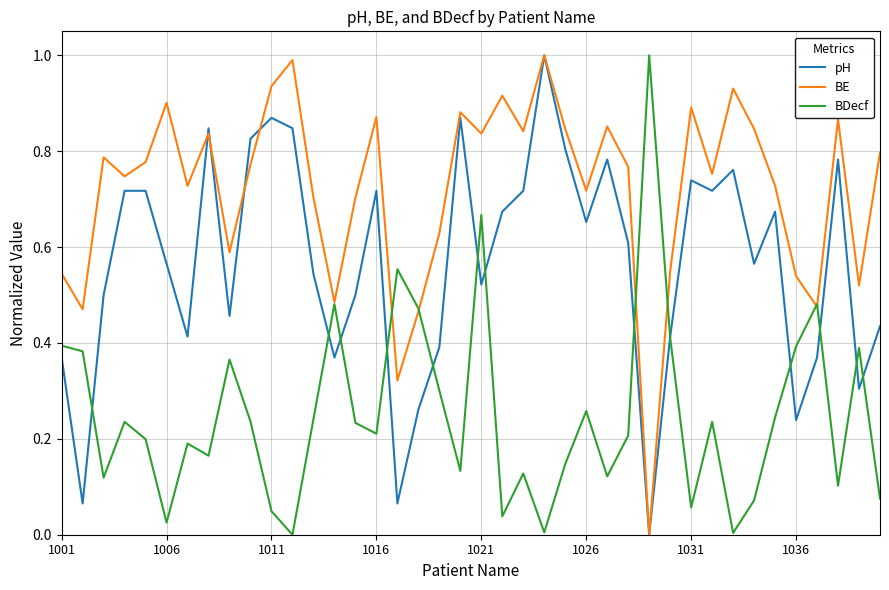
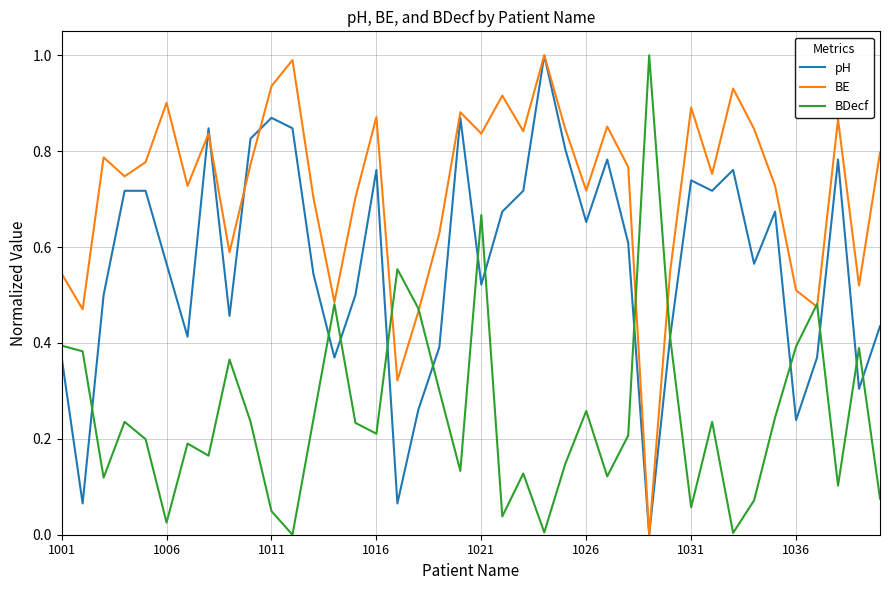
  {
    "pH": {
      "1001": 0.37,
      "1006": 0.57,
      "1011": 0.87,
-     "1016": 0.72,
+     "1016": 0.76,
      "1021": 0.52,
      "1026": 0.65,
      "1031": 0.74,
      "1036": 0.24
    },
    "BE": {
      "1001": 0.54,
      "1006": 0.90,
      "1011": 0.94,
      "1016": 0.87,
      "1021": 0.84,
      "1026": 0.72,
      "1031": 0.89,
-     "1036": 0.54
+     "1036": 0.51
    },
    "BDecf": {
      "1001": 0.39,
      "1006": 0.03,
      "1011": 0.05,
      "1016": 0.21,
      "1021": 0.67,
      "1026": 0.26,
      "1031": 0.06,
      "1036": 0.39
    }
  }
